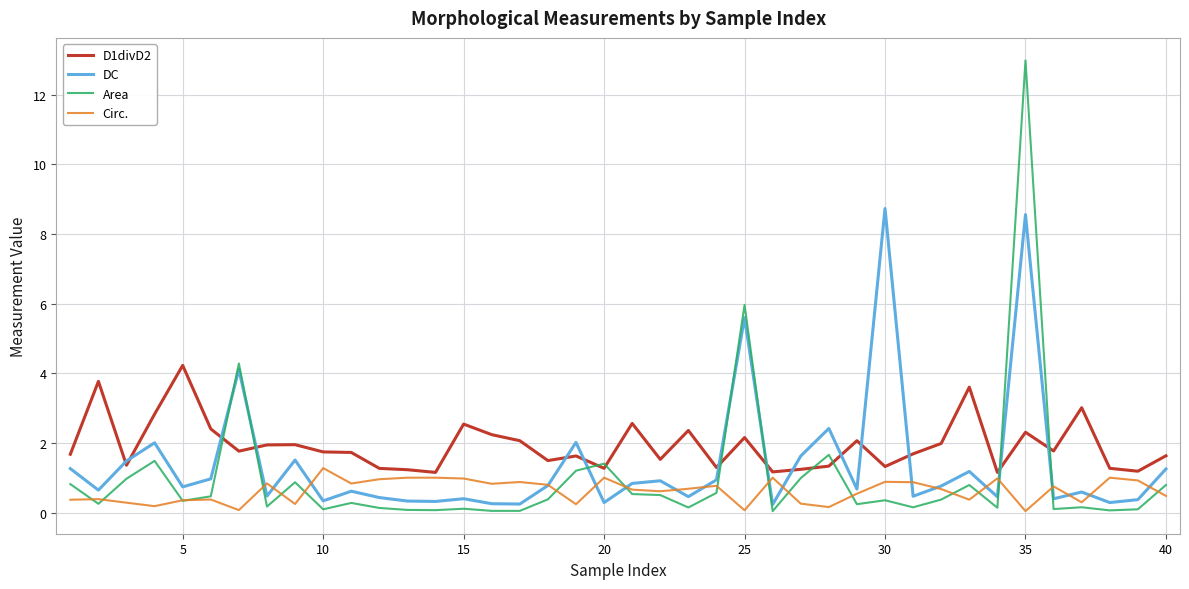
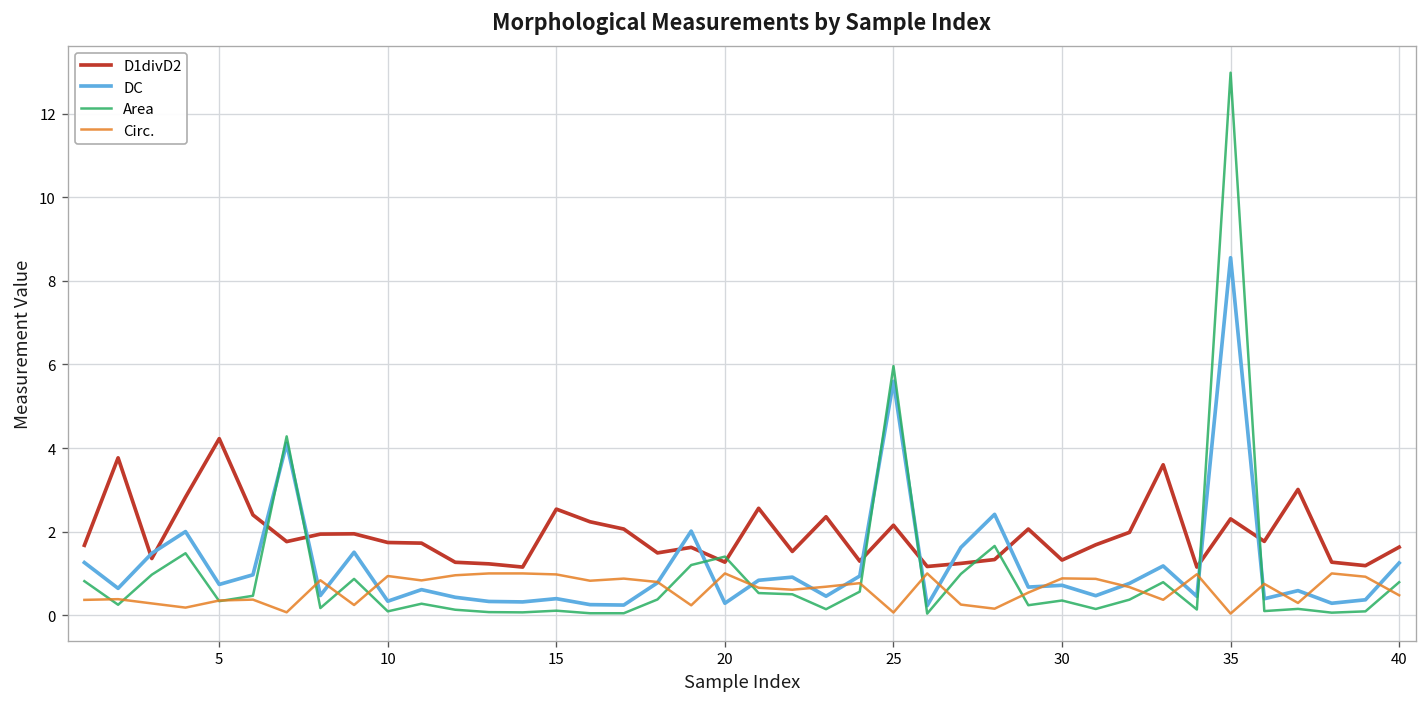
  {
    "D1divD2": {
      "5": 4.2,
      "10": 1.7,
      "15": 2.5,
      "20": 1.3,
      "25": 2.2,
      "30": 1.3,
      "35": 2.3,
      "40": 1.6
    },
    "DC": {
      "5": 0.7,
      "10": 0.3,
      "15": 0.4,
      "20": 0.3,
      "25": 5.6,
-     "30": 8.7,
+     "30": 0.7,
      "35": 8.6,
      "40": 1.3
    },
    "Area": {
      "10": 0.1,
      "15": 0.1,
      "20": 1.4,
      "25": 6.0,
      "30": 0.4,
      "35": 13.0,
      "40": 0.8
    },
    "Circ.": {
-     "10": 1.3,
+     "10": 0.9,
      "15": 1.0,
      "20": 1.0,
      "25": 0.1,
      "30": 0.9,
      "35": 0.0,
      "40": 0.5
    }
  }
